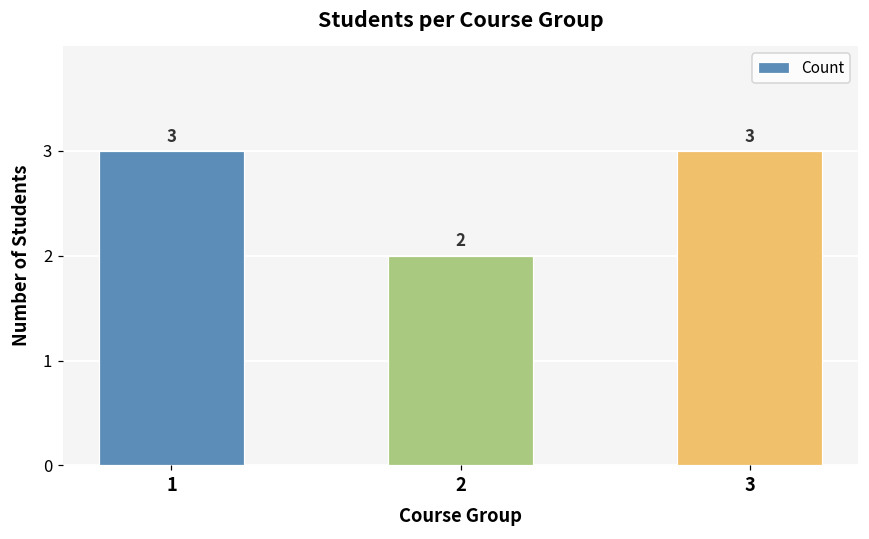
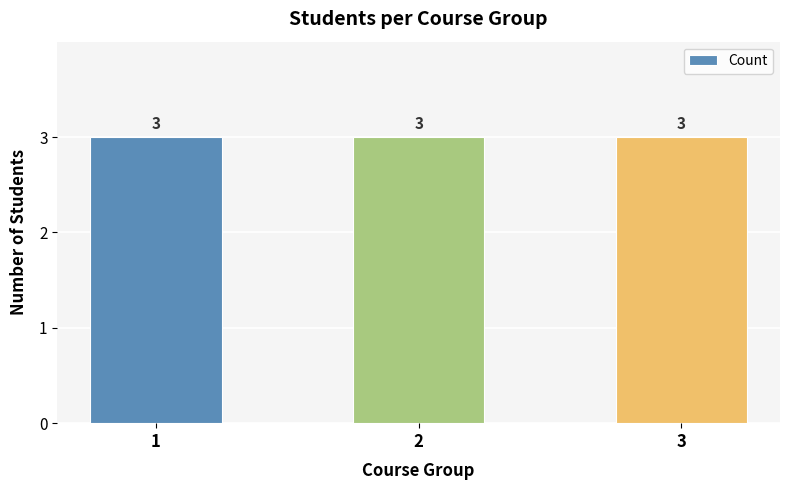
  {
    "1": 3,
-   "2": 2,
+   "2": 3,
    "3": 3
  }
